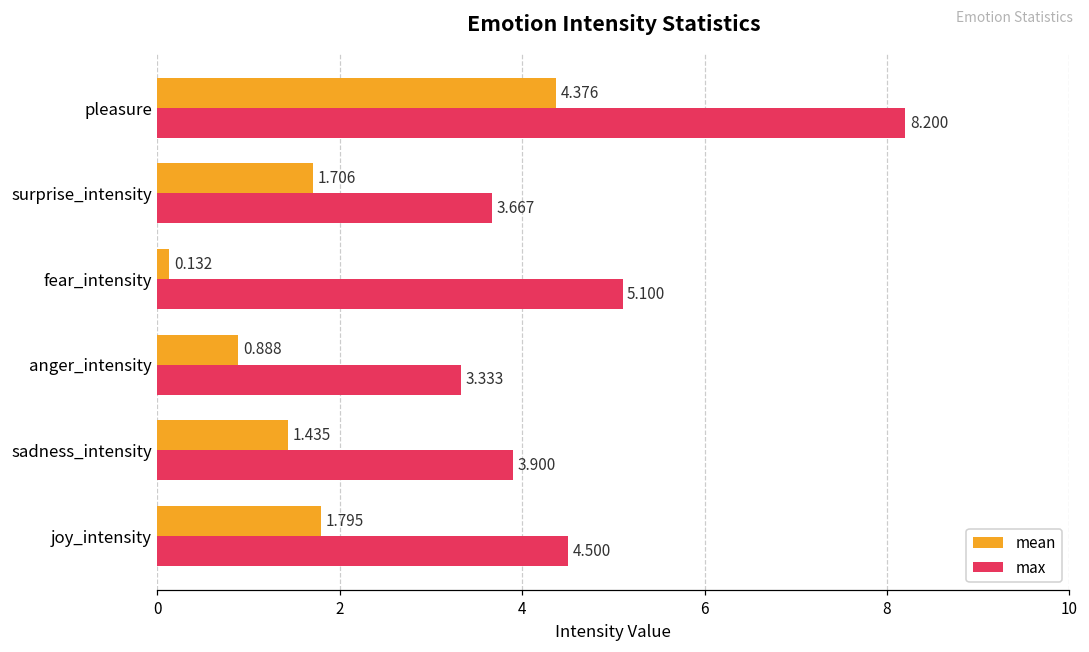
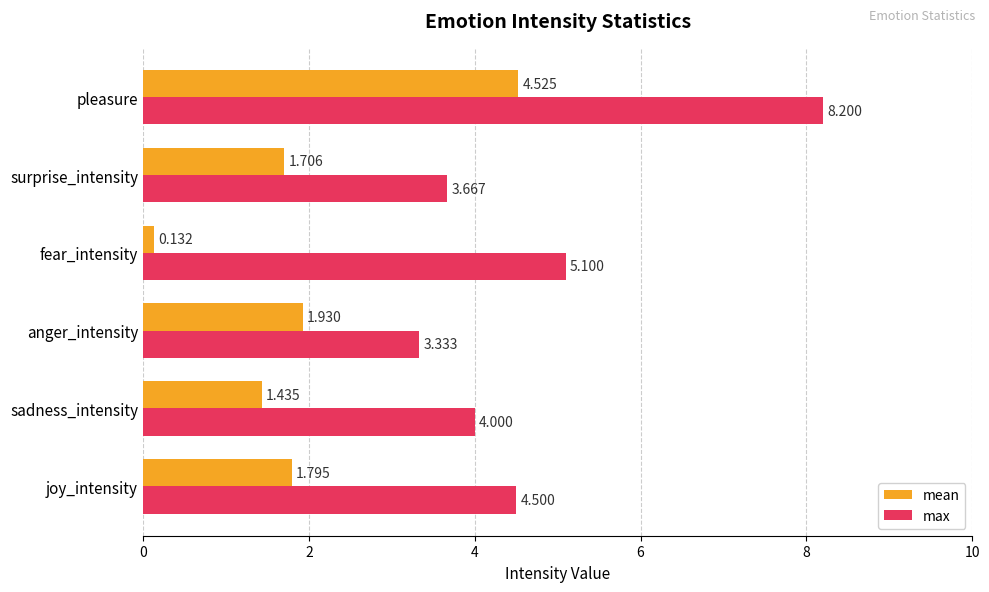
  {
    "mean": {
-     "pleasure": 4.376,
+     "pleasure": 4.525,
      "surprise_intensity": 1.706,
      "fear_intensity": 0.132,
-     "anger_intensity": 0.888,
+     "anger_intensity": 1.930,
      "sadness_intensity": 1.435,
      "joy_intensity": 1.795
    },
    "max": {
      "pleasure": 8.200,
      "surprise_intensity": 3.667,
      "fear_intensity": 5.100,
      "anger_intensity": 3.333,
-     "sadness_intensity": 3.900,
+     "sadness_intensity": 4.000,
      "joy_intensity": 4.500
    }
  }
